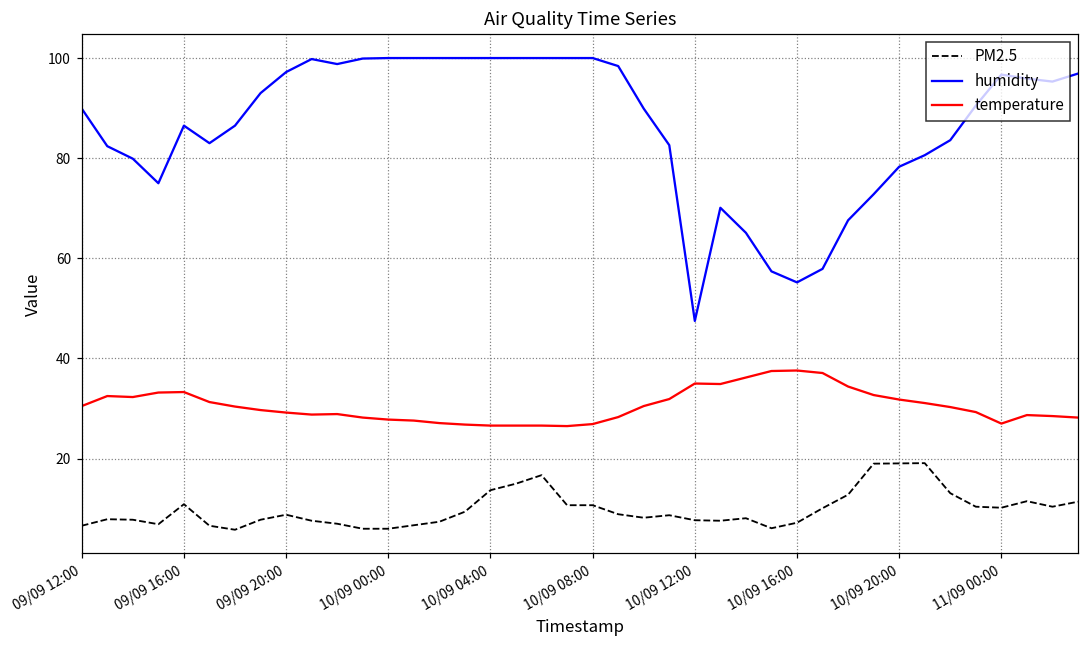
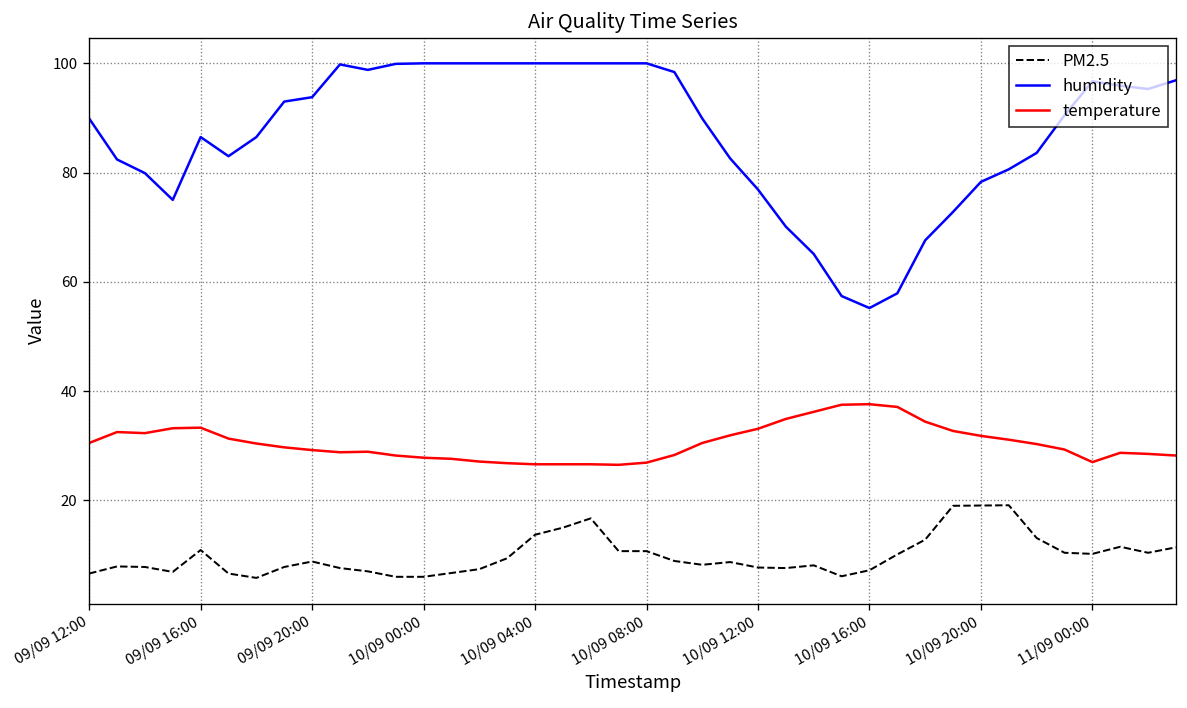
  {
    "PM2.5": {
      "09/09 12:00": 7,
      "09/09 16:00": 11,
      "09/09 20:00": 9,
      "10/09 00:00": 6,
      "10/09 04:00": 14,
      "10/09 08:00": 11,
      "10/09 12:00": 8,
      "10/09 16:00": 7,
      "10/09 20:00": 19,
      "11/09 00:00": 10
    },
    "humidity": {
      "09/09 12:00": 90,
      "09/09 16:00": 87,
-     "09/09 20:00": 97,
+     "09/09 20:00": 94,
      "10/09 00:00": 100,
      "10/09 04:00": 100,
      "10/09 08:00": 100,
-     "10/09 12:00": 48,
+     "10/09 12:00": 77,
      "10/09 16:00": 55,
      "10/09 20:00": 78
    },
    "temperature": {
      "09/09 12:00": 31,
      "09/09 16:00": 33,
      "09/09 20:00": 29,
      "10/09 00:00": 28,
      "10/09 04:00": 27,
      "10/09 08:00": 27,
-     "10/09 12:00": 35,
+     "10/09 12:00": 33,
      "10/09 16:00": 38,
      "10/09 20:00": 32,
      "11/09 00:00": 27
    }
  }
